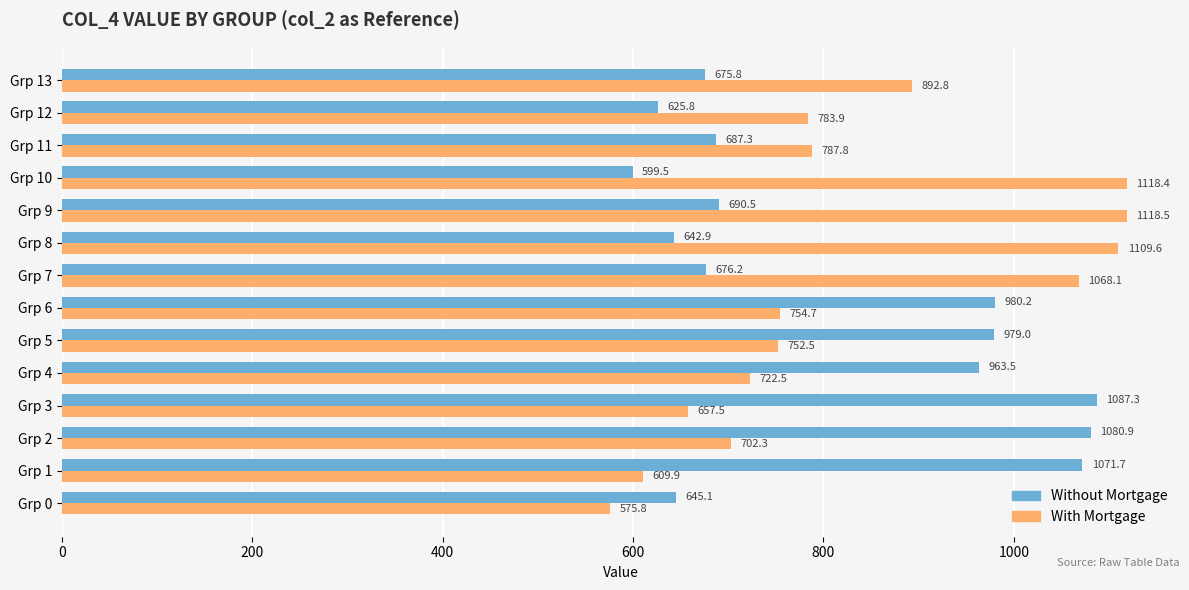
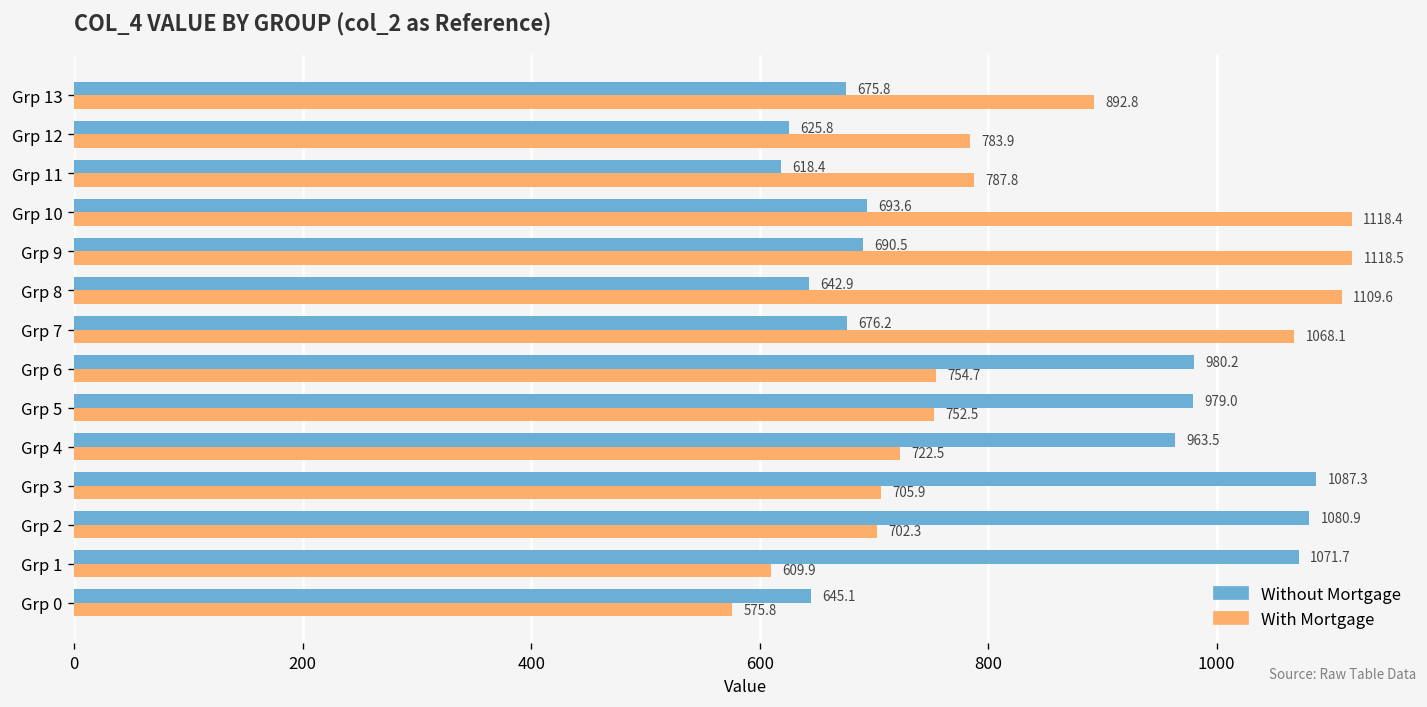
  {
    "Without Mortgage": {
      "Grp 13": 675.8,
      "Grp 12": 625.8,
-     "Grp 11": 687.3,
-     "Grp 10": 599.5,
+     "Grp 11": 618.4,
+     "Grp 10": 693.6,
      "Grp 9": 690.5,
      "Grp 8": 642.9,
      "Grp 7": 676.2,
      "Grp 6": 980.2,
      "Grp 5": 979.0,
      "Grp 4": 963.5,
      "Grp 3": 1087.3,
      "Grp 2": 1080.9,
      "Grp 1": 1071.7,
      "Grp 0": 645.1
    },
    "With Mortgage": {
      "Grp 13": 892.8,
      "Grp 12": 783.9,
      "Grp 11": 787.8,
      "Grp 10": 1118.4,
      "Grp 9": 1118.5,
      "Grp 8": 1109.6,
      "Grp 7": 1068.1,
      "Grp 6": 754.7,
      "Grp 5": 752.5,
      "Grp 4": 722.5,
-     "Grp 3": 657.5,
+     "Grp 3": 705.9,
      "Grp 2": 702.3,
      "Grp 1": 609.9,
      "Grp 0": 575.8
    }
  }
